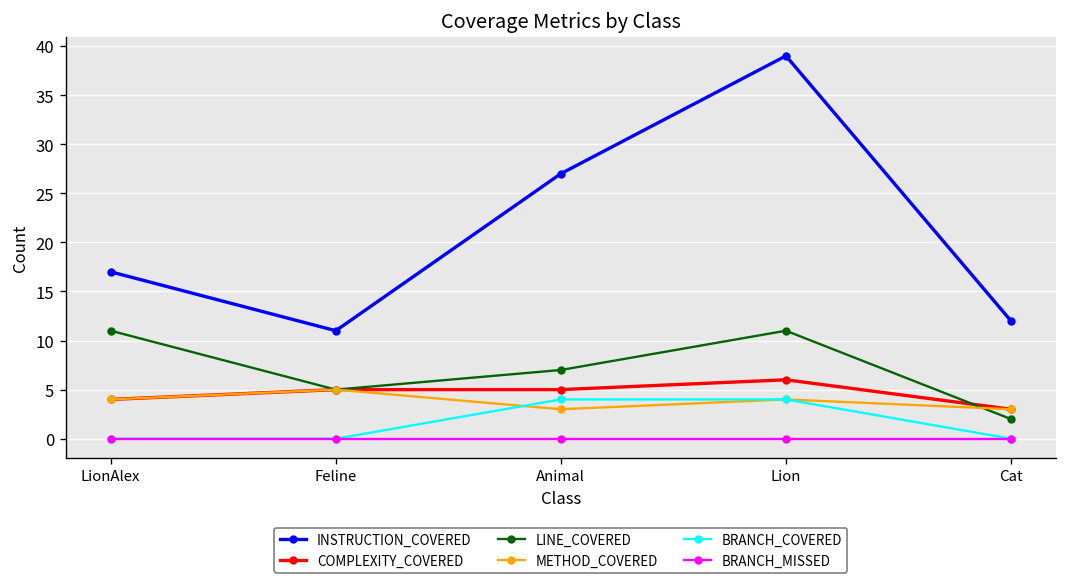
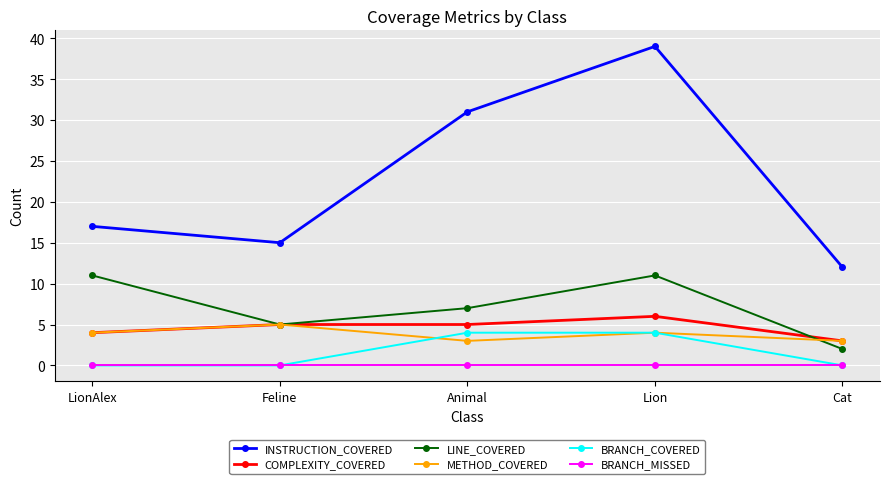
  {
    "INSTRUCTION_COVERED": {
      "LionAlex": 17,
-     "Feline": 11,
-     "Animal": 27,
+     "Feline": 15,
+     "Animal": 31,
      "Lion": 39,
      "Cat": 12
    },
    "COMPLEXITY_COVERED": {
      "Animal": 5,
      "Lion": 6
    },
    "LINE_COVERED": {
      "LionAlex": 11,
      "Animal": 7,
      "Lion": 11,
      "Cat": 2
    },
    "METHOD_COVERED": {
      "Animal": 3
    },
    "BRANCH_COVERED": {
      "Animal": 4
    },
    "BRANCH_MISSED": {
      "Animal": 0,
      "Lion": 0
    }
  }
